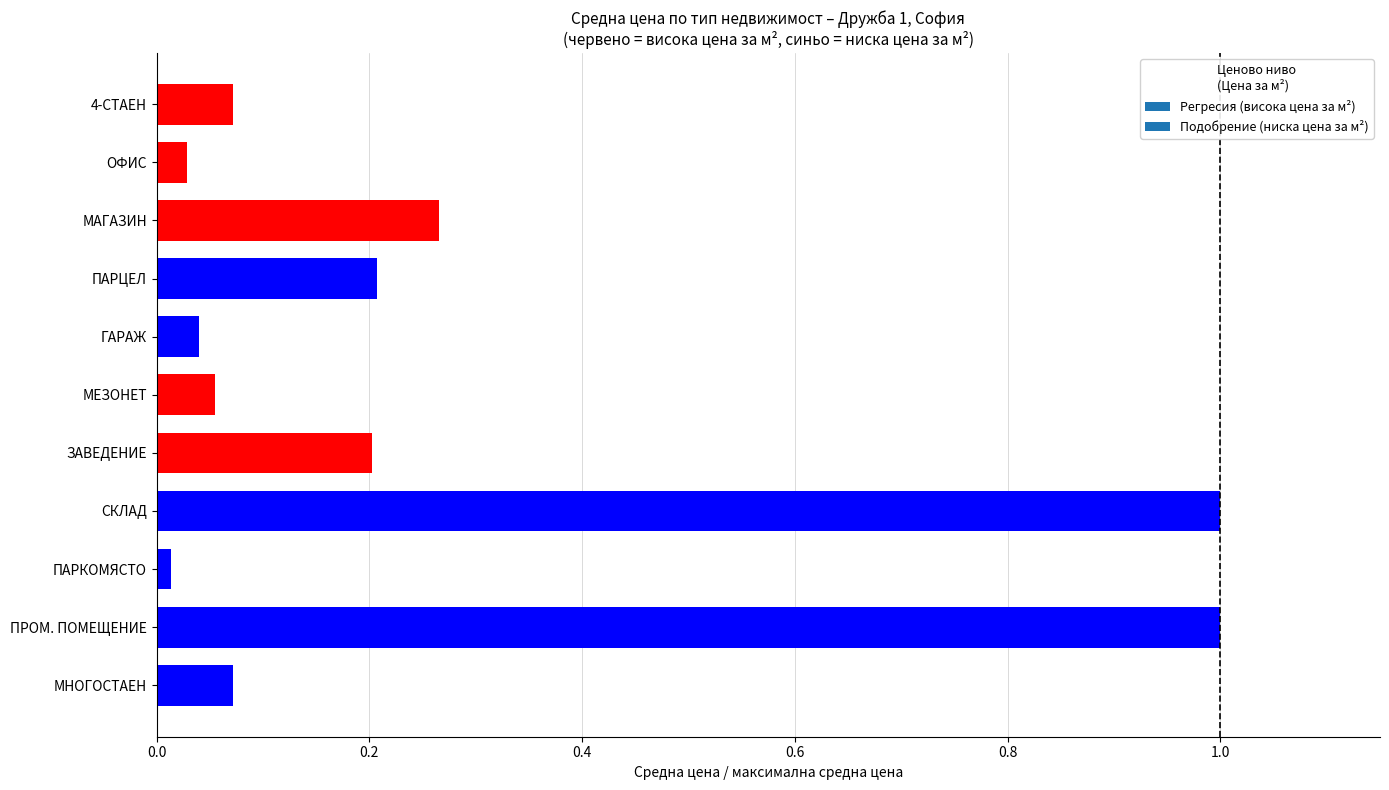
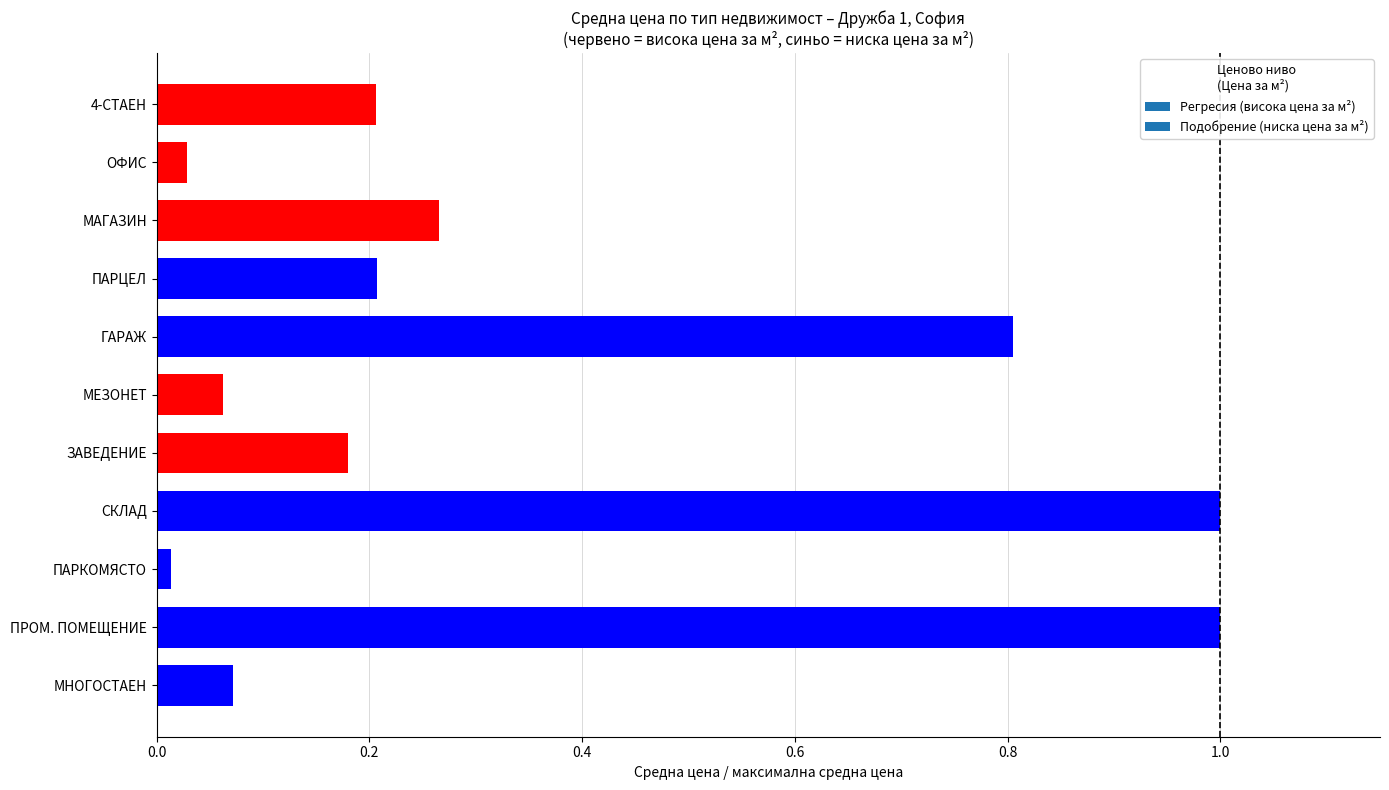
  {
-   "4-СТАЕН": 0.072,
+   "4-СТАЕН": 0.207,
    "ОФИС": 0.029,
    "МАГАЗИН": 0.265,
    "ПАРЦЕЛ": 0.207,
-   "ГАРАЖ": 0.040,
-   "МЕЗОНЕТ": 0.055,
-   "ЗАВЕДЕНИЕ": 0.202,
+   "ГАРАЖ": 0.805,
+   "МЕЗОНЕТ": 0.062,
+   "ЗАВЕДЕНИЕ": 0.180,
    "СКЛАД": 1.000,
    "ПАРКОМЯСТО": 0.013,
    "ПРОМ. ПОМЕЩЕНИЕ": 1.000,
    "МНОГОСТАЕН": 0.072
  }
